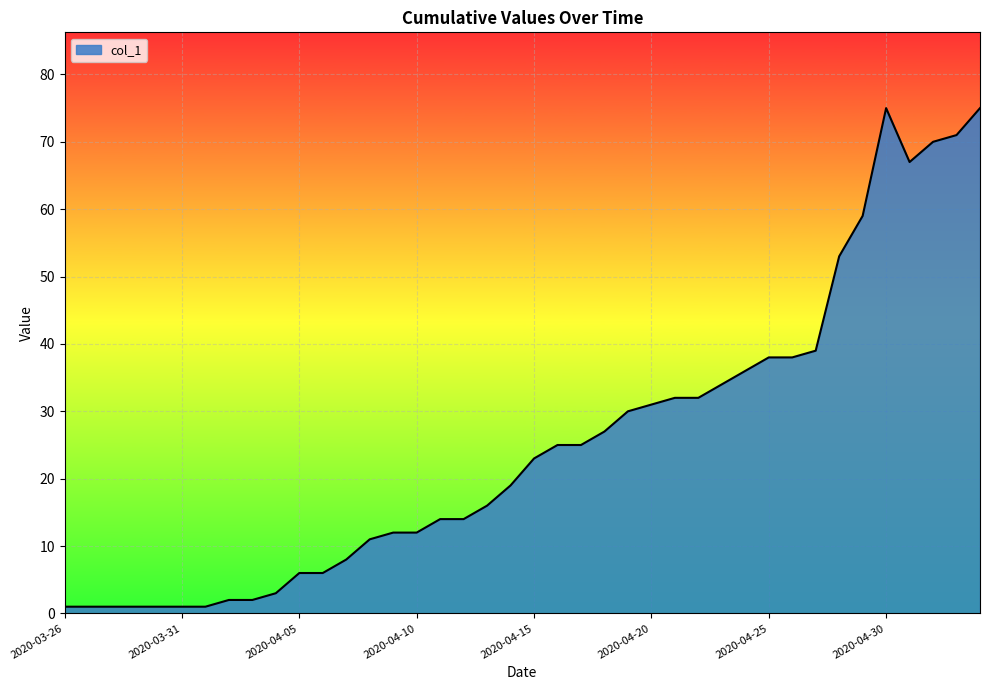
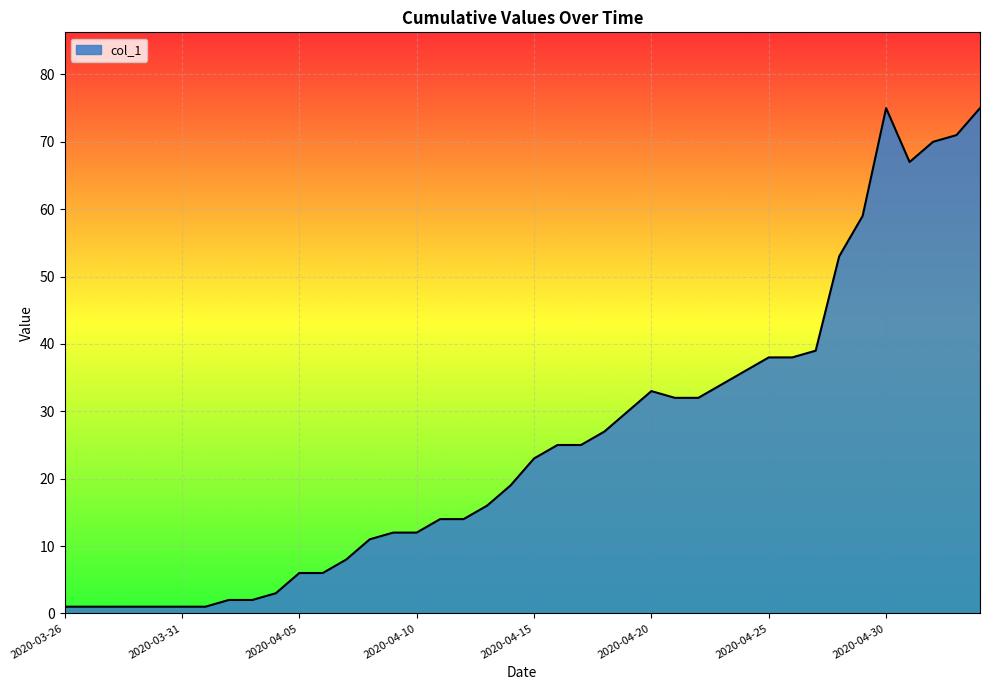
  {
    "2020-03-26": 1,
    "2020-03-31": 1,
    "2020-04-05": 6,
    "2020-04-10": 12,
    "2020-04-15": 23,
-   "2020-04-20": 31,
+   "2020-04-20": 33,
    "2020-04-25": 38,
    "2020-04-30": 75
  }
